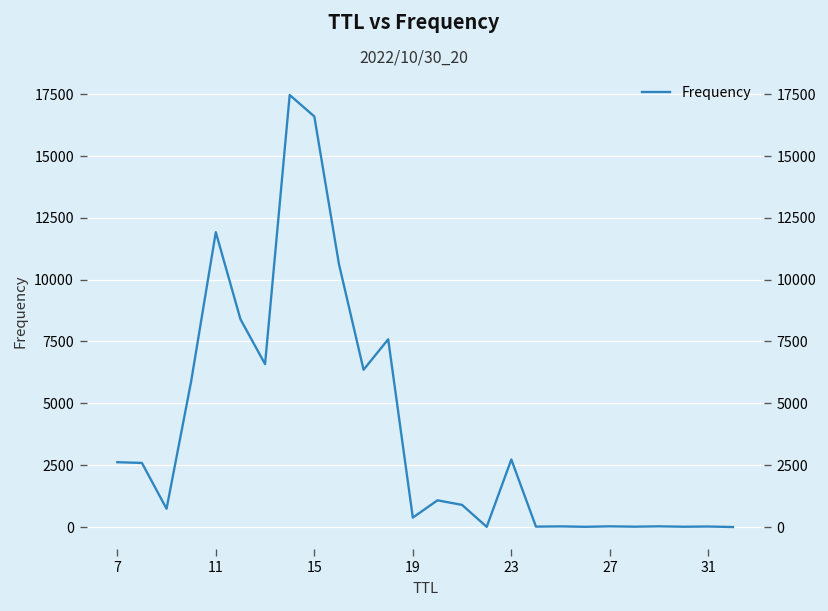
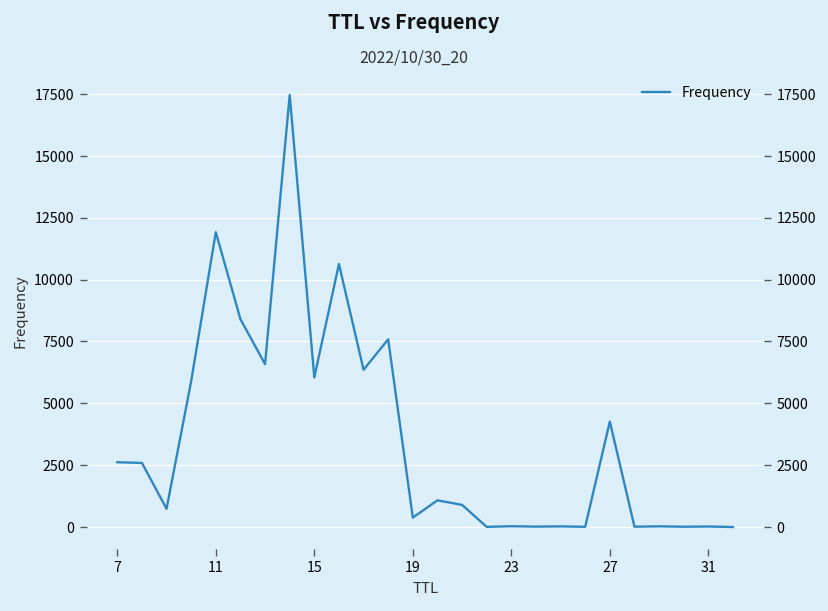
  {
    "7": 2600,
    "11": 11900,
-   "15": 16600,
+   "15": 6000,
    "19": 400,
-   "23": 2700,
-   "27": 0,
+   "23": 0,
+   "27": 4300,
    "31": 0
  }
